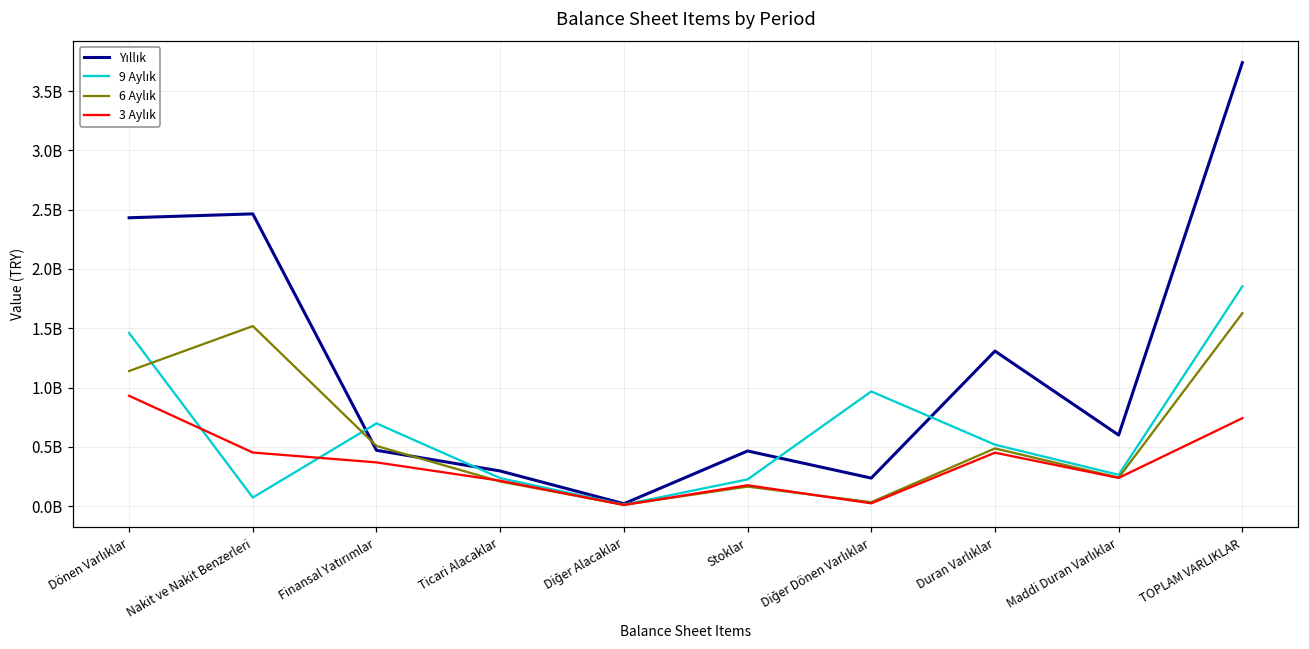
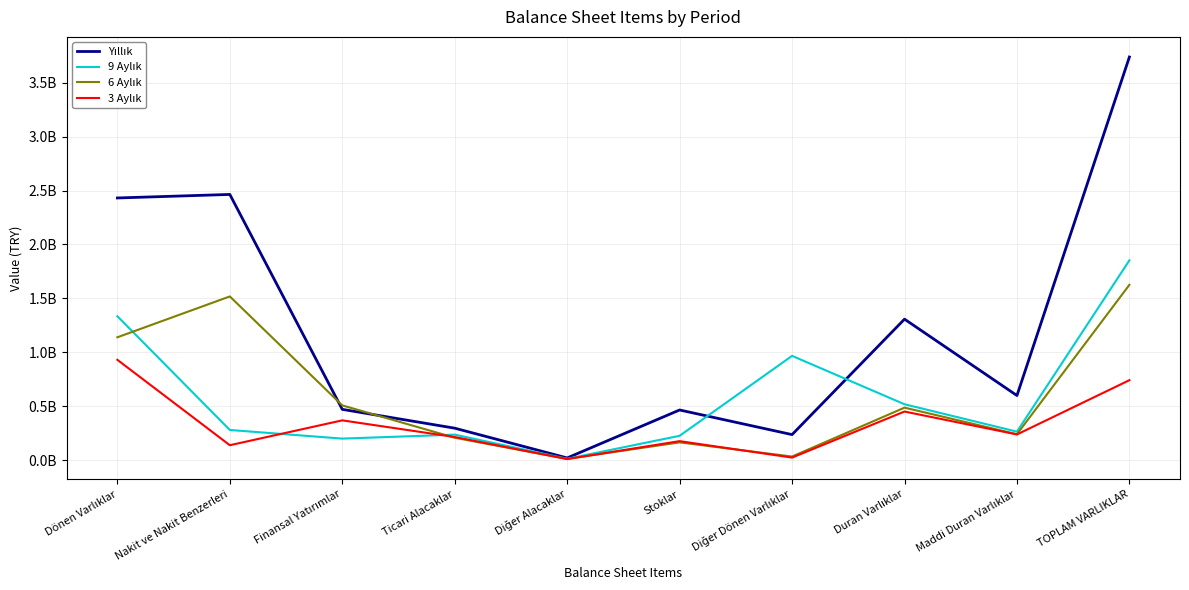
  {
    "Yıllık": {
      "Dönen Varlıklar": 2430000000,
      "Nakit ve Nakit Benzerleri": 2460000000,
      "Finansal Yatırımlar": 470000000,
      "Ticari Alacaklar": 300000000,
      "Stoklar": 470000000,
      "Diğer Dönen Varlıklar": 240000000,
      "Duran Varlıklar": 1310000000,
      "Maddi Duran Varlıklar": 600000000,
      "TOPLAM VARLIKLAR": 3740000000
    },
    "9 Aylık": {
-     "Dönen Varlıklar": 1460000000,
-     "Nakit ve Nakit Benzerleri": 70000000,
-     "Finansal Yatırımlar": 700000000,
+     "Dönen Varlıklar": 1330000000,
+     "Nakit ve Nakit Benzerleri": 280000000,
+     "Finansal Yatırımlar": 200000000,
      "Stoklar": 230000000,
      "Diğer Dönen Varlıklar": 970000000,
      "Duran Varlıklar": 520000000,
      "TOPLAM VARLIKLAR": 1850000000
    },
    "6 Aylık": {
      "Dönen Varlıklar": 1140000000,
      "Nakit ve Nakit Benzerleri": 1520000000,
      "Finansal Yatırımlar": 510000000,
      "Duran Varlıklar": 490000000,
      "TOPLAM VARLIKLAR": 1630000000
    },
    "3 Aylık": {
      "Dönen Varlıklar": 930000000,
-     "Nakit ve Nakit Benzerleri": 450000000,
+     "Nakit ve Nakit Benzerleri": 140000000,
      "Finansal Yatırımlar": 370000000,
      "Duran Varlıklar": 450000000,
      "TOPLAM VARLIKLAR": 740000000
    }
  }
